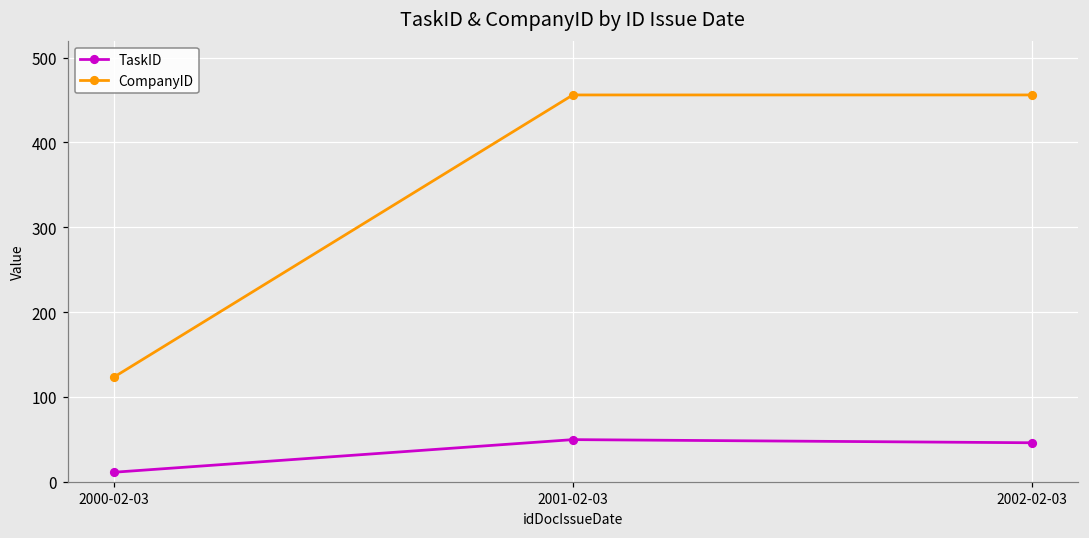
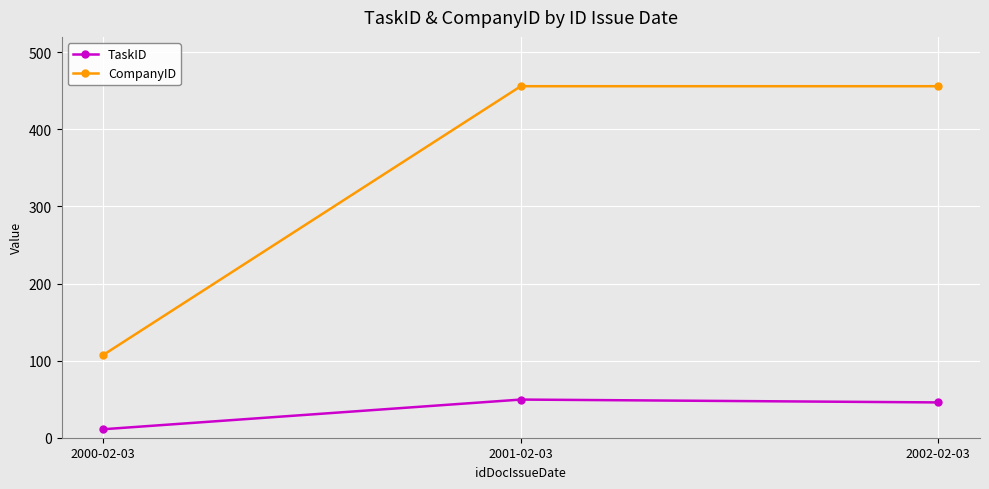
  {
    "TaskID": {
      "2000-02-03": 10,
      "2001-02-03": 50,
      "2002-02-03": 50
    },
    "CompanyID": {
-     "2000-02-03": 120,
+     "2000-02-03": 110,
      "2001-02-03": 460,
      "2002-02-03": 460
    }
  }
